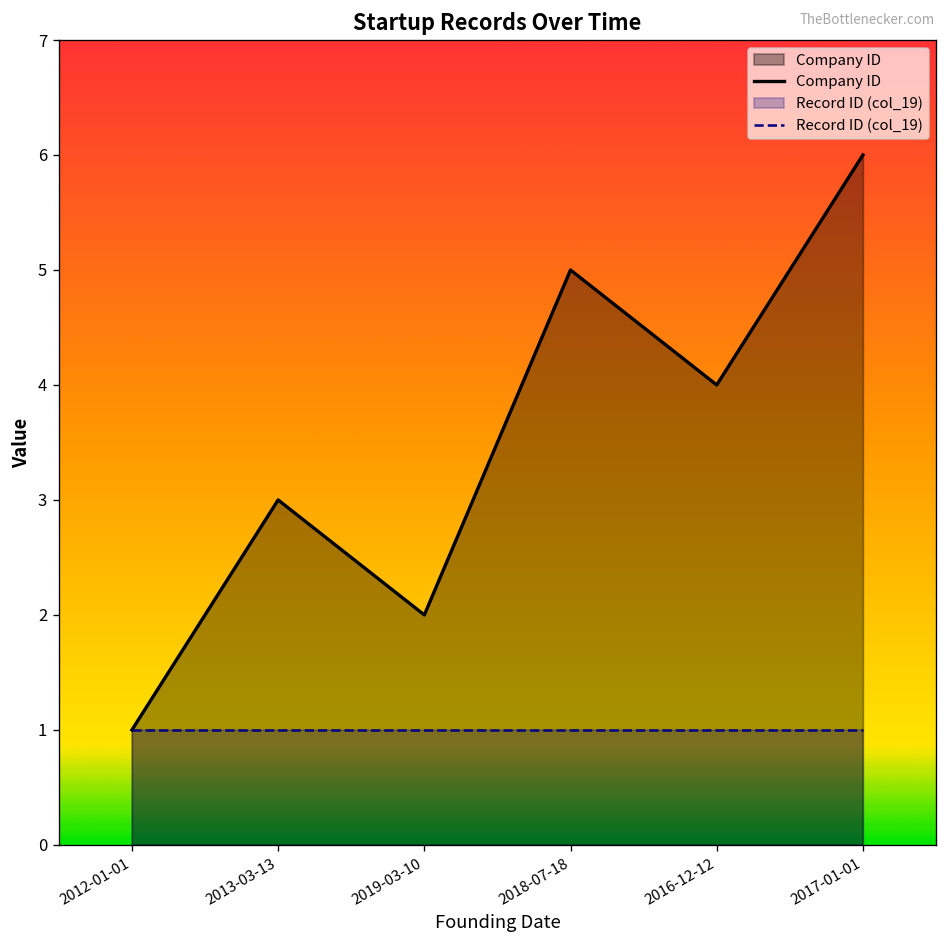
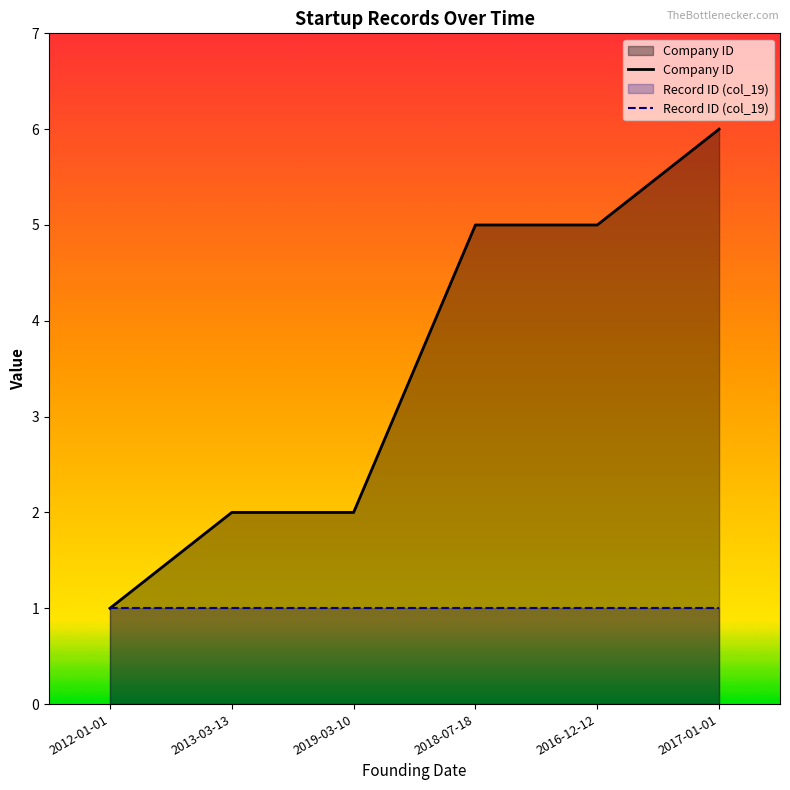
  {
    "Company ID": {
-     "2013-03-13": 3,
+     "2013-03-13": 2,
      "2019-03-10": 2,
      "2018-07-18": 5,
-     "2016-12-12": 4,
+     "2016-12-12": 5,
      "2017-01-01": 6
    },
    "Record ID (col_19)": {
      "2013-03-13": 1,
      "2019-03-10": 1,
      "2018-07-18": 1,
      "2016-12-12": 1,
      "2017-01-01": 1
    }
  }
